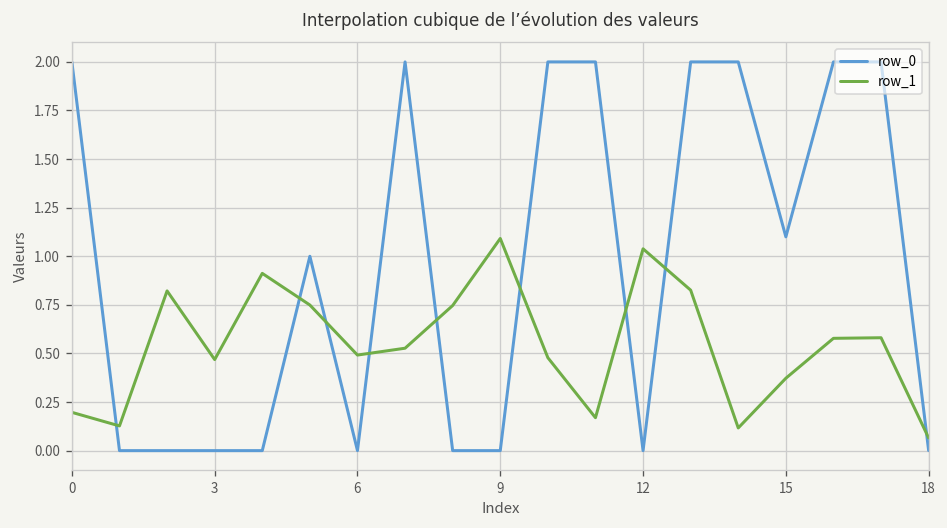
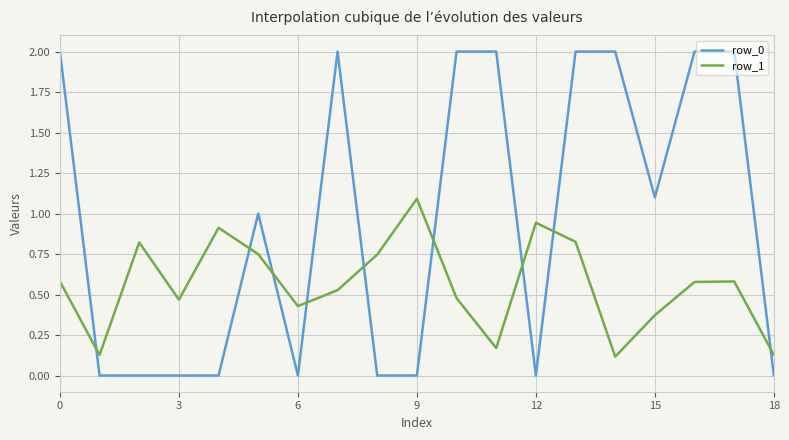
  {
    "row_0": {
      "0": 2.00,
      "3": 0.00,
      "6": 0.00,
      "9": 0.00,
      "12": 0.00,
      "15": 1.10,
      "18": 0.00
    },
    "row_1": {
-     "0": 0.20,
+     "0": 0.58,
      "3": 0.47,
-     "6": 0.49,
+     "6": 0.43,
      "9": 1.09,
-     "12": 1.04,
+     "12": 0.94,
      "15": 0.37,
-     "18": 0.07
+     "18": 0.13
    }
  }
